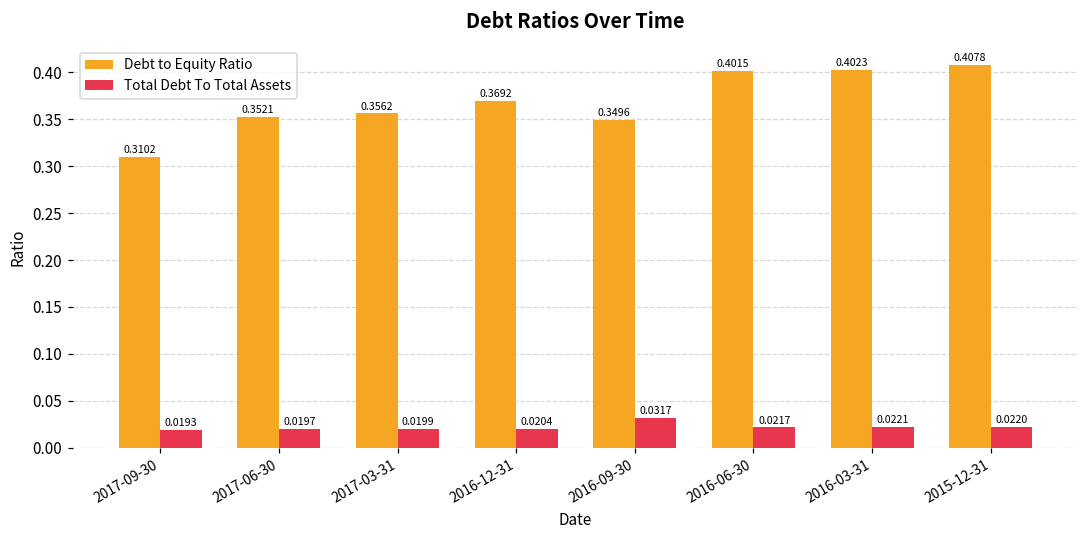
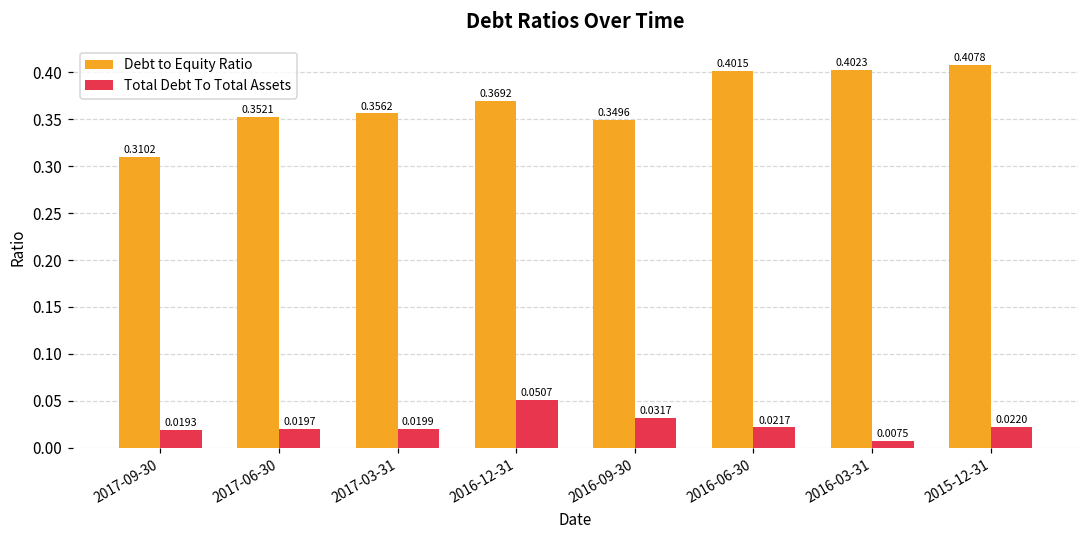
  {
    "Debt to Equity Ratio": {
      "2017-09-30": 0.3102,
      "2017-06-30": 0.3521,
      "2017-03-31": 0.3562,
      "2016-12-31": 0.3692,
      "2016-09-30": 0.3496,
      "2016-06-30": 0.4015,
      "2016-03-31": 0.4023,
      "2015-12-31": 0.4078
    },
    "Total Debt To Total Assets": {
      "2017-09-30": 0.0193,
      "2017-06-30": 0.0197,
      "2017-03-31": 0.0199,
-     "2016-12-31": 0.0204,
+     "2016-12-31": 0.0507,
      "2016-09-30": 0.0317,
      "2016-06-30": 0.0217,
-     "2016-03-31": 0.0221,
+     "2016-03-31": 0.0075,
      "2015-12-31": 0.0220
    }
  }
